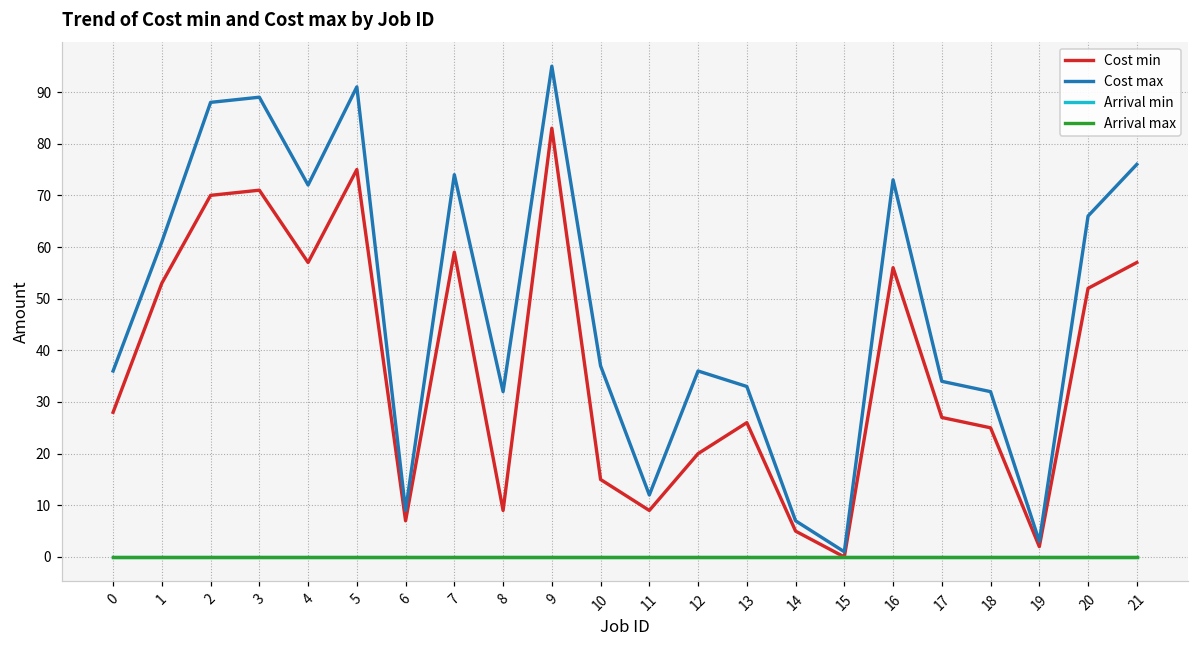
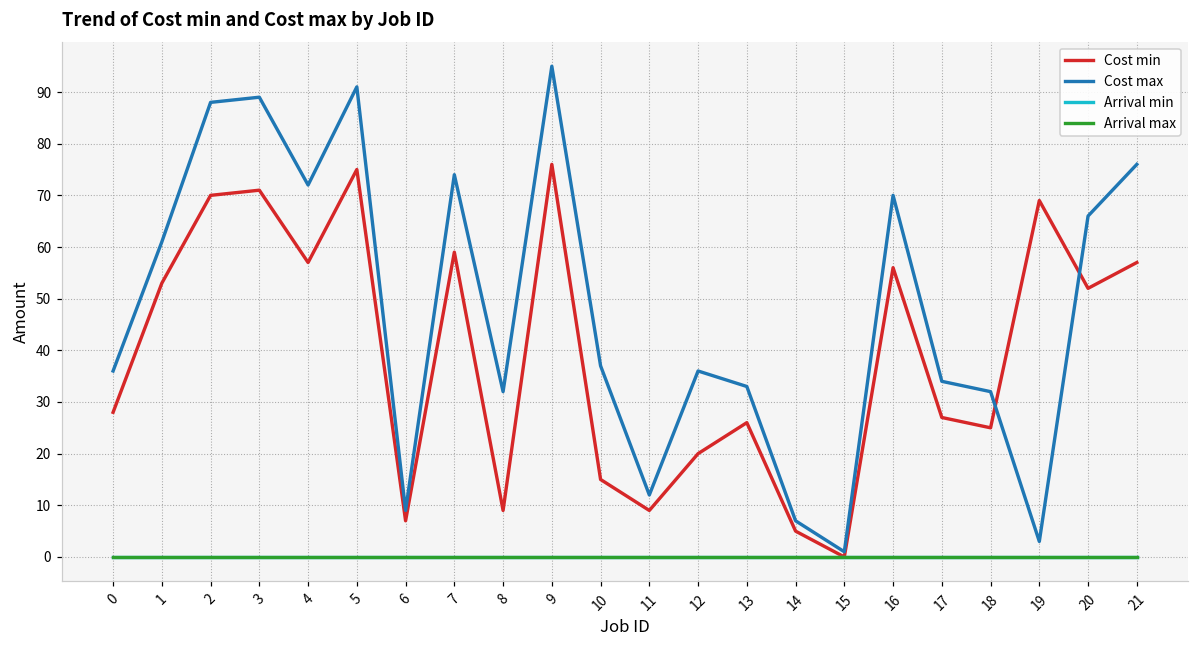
  {
    "Cost min": {
      "0": 28,
      "1": 53,
      "2": 70,
      "3": 71,
      "4": 57,
      "5": 75,
      "6": 7,
      "7": 59,
      "8": 9,
-     "9": 83,
+     "9": 76,
      "10": 15,
      "11": 9,
      "12": 20,
      "13": 26,
      "14": 5,
      "16": 56,
      "17": 27,
      "18": 25,
-     "19": 2,
+     "19": 69,
      "20": 52,
      "21": 57
    },
    "Cost max": {
      "0": 36,
      "1": 61,
      "2": 88,
      "3": 89,
      "4": 72,
      "5": 91,
      "6": 9,
      "7": 74,
      "8": 32,
      "9": 95,
      "10": 37,
      "11": 12,
      "12": 36,
      "13": 33,
      "14": 7,
      "15": 1,
-     "16": 73,
+     "16": 70,
      "17": 34,
      "18": 32,
      "19": 3,
      "20": 66,
      "21": 76
    },
    "Arrival max": {
      "0": 0,
      "1": 0,
      "2": 0,
      "3": 0,
      "4": 0,
      "5": 0,
      "6": 0,
      "7": 0,
      "8": 0,
      "9": 0,
      "10": 0,
      "11": 0,
      "12": 0,
      "13": 0,
      "14": 0,
      "16": 0,
      "17": 0,
      "18": 0,
      "19": 0,
      "20": 0,
      "21": 0
    }
  }
